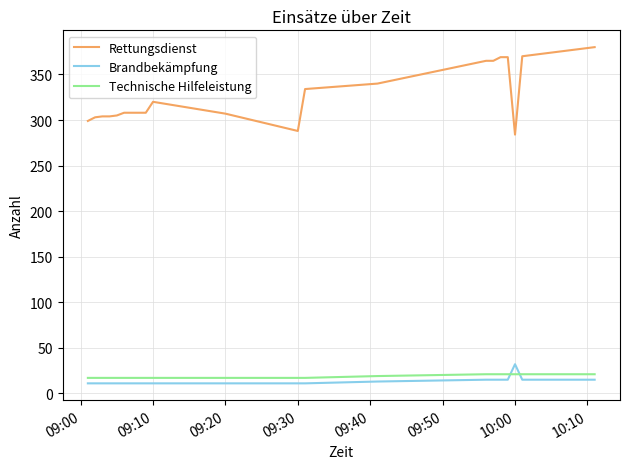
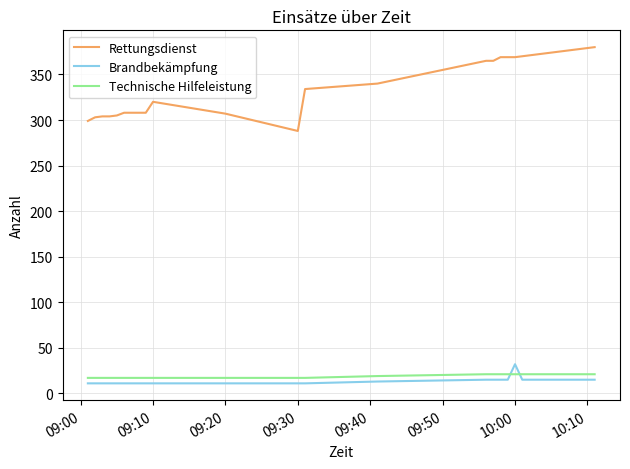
  {
    "Rettungsdienst": {
      "09:10": 320,
      "09:20": 310,
      "09:30": 290,
-     "10:00": 280
+     "10:00": 370
    },
    "Brandbekämpfung": {
      "09:10": 10,
      "09:20": 10,
      "09:30": 10,
      "10:00": 30
    },
    "Technische Hilfeleistung": {
      "09:10": 20,
      "09:20": 20,
      "09:30": 20,
      "10:00": 20
    }
  }
